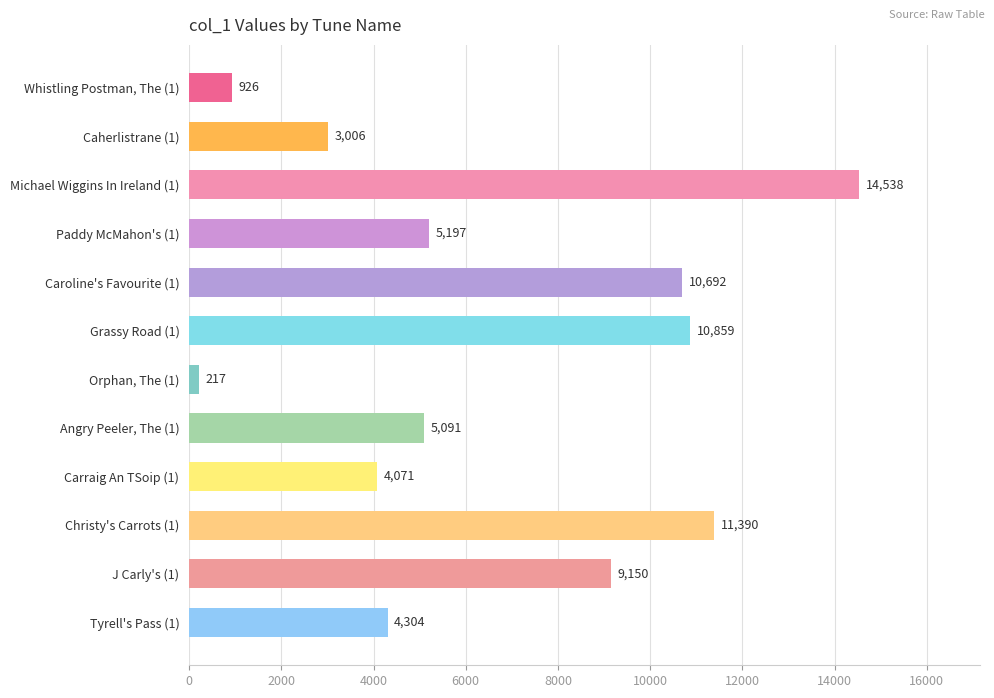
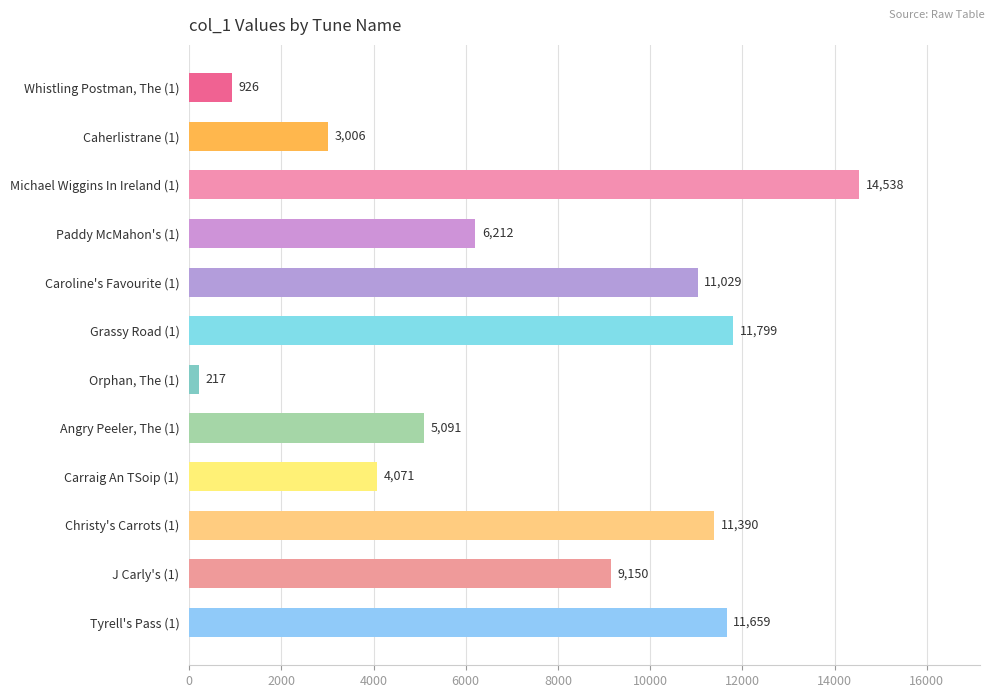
  {
    "Whistling Postman, The (1)": "926",
    "Caherlistrane (1)": "3,006",
    "Michael Wiggins In Ireland (1)": "14,538",
-   "Paddy McMahon's (1)": "5,197",
-   "Caroline's Favourite (1)": "10,692",
-   "Grassy Road (1)": "10,859",
+   "Paddy McMahon's (1)": "6,212",
+   "Caroline's Favourite (1)": "11,029",
+   "Grassy Road (1)": "11,799",
    "Orphan, The (1)": "217",
    "Angry Peeler, The (1)": "5,091",
    "Carraig An TSoip (1)": "4,071",
    "Christy's Carrots (1)": "11,390",
    "J Carly's (1)": "9,150",
-   "Tyrell's Pass (1)": "4,304"
+   "Tyrell's Pass (1)": "11,659"
  }
